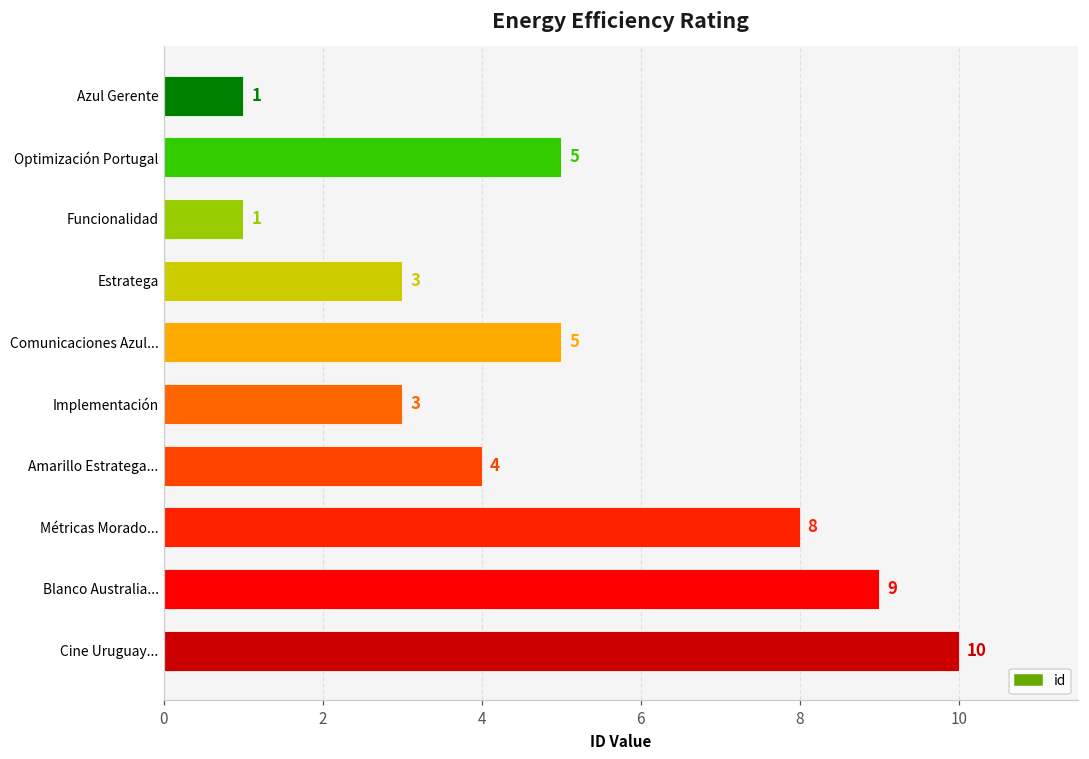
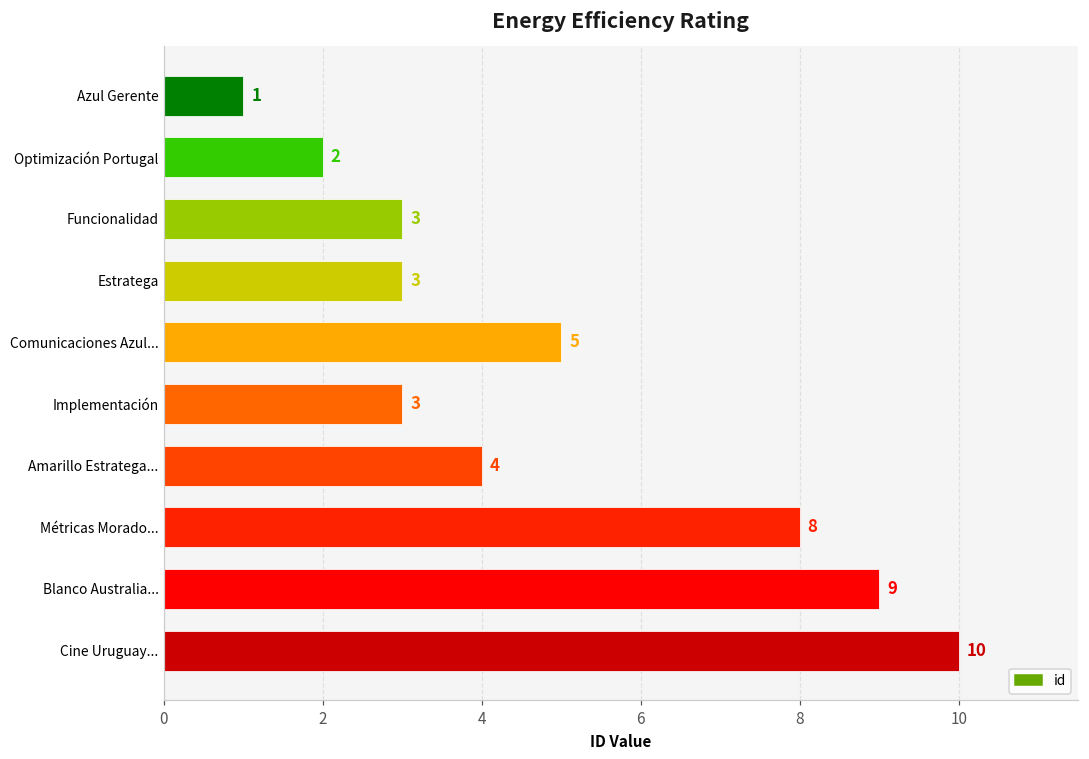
  {
    "Azul Gerente": 1,
-   "Optimización Portugal": 5,
-   "Funcionalidad": 1,
+   "Optimización Portugal": 2,
+   "Funcionalidad": 3,
    "Estratega": 3,
    "Comunicaciones Azul...": 5,
    "Implementación": 3,
    "Amarillo Estratega...": 4,
    "Métricas Morado...": 8,
    "Blanco Australia...": 9,
    "Cine Uruguay...": 10
  }
